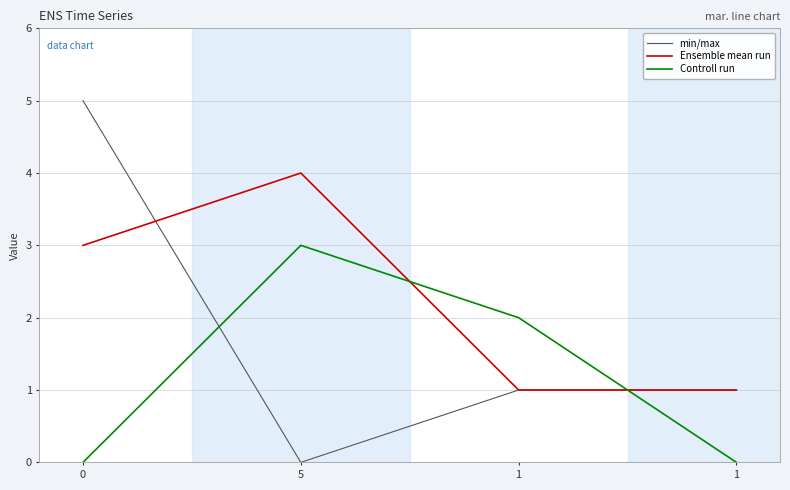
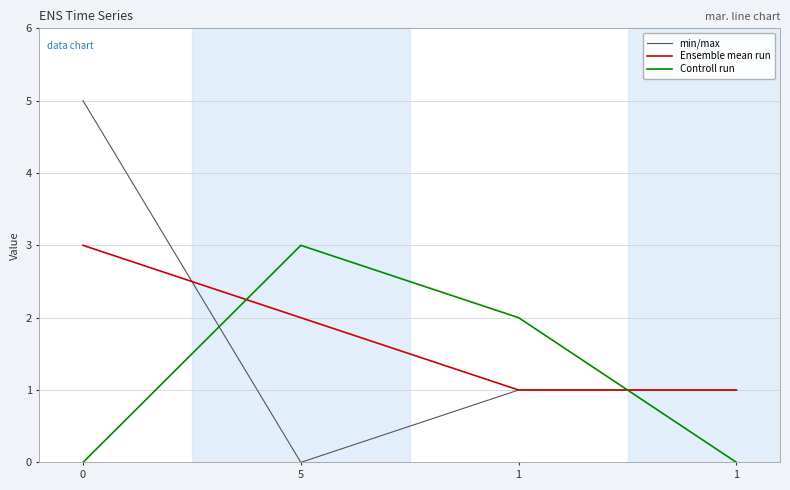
  {
    "min/max": {
      "0": 5,
      "5": 0
    },
    "Ensemble mean run": {
      "0": 3,
-     "5": 4
+     "5": 2
    },
    "Controll run": {
      "0": 0,
      "5": 3
    }
  }
